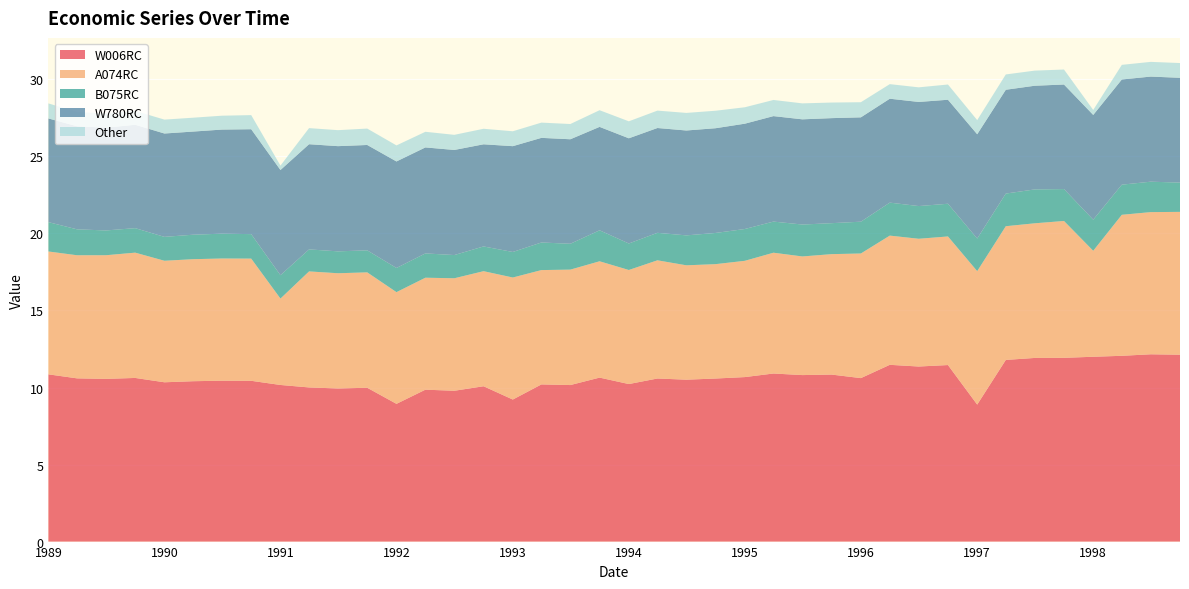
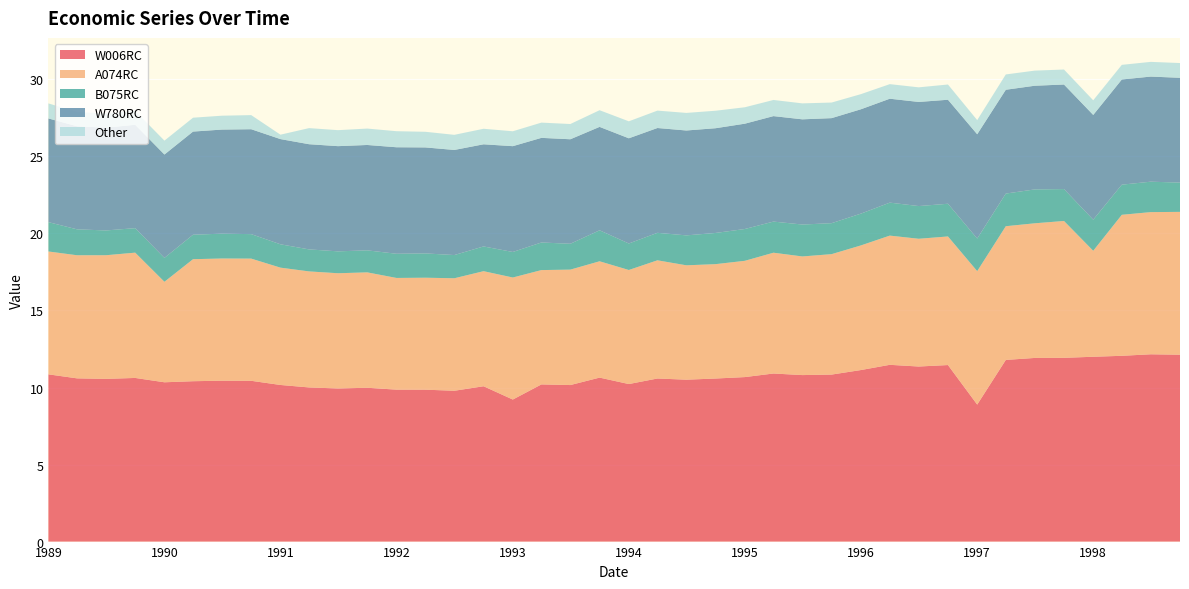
  {
    "W006RC": {
      "1989": 10.9,
      "1990": 10.3,
      "1991": 10.2,
-     "1992": 8.9,
+     "1992": 9.9,
      "1993": 9.2,
      "1994": 10.2,
      "1995": 10.7,
-     "1996": 10.6,
+     "1996": 11.1,
      "1997": 8.9,
      "1998": 12.0
    },
    "A074RC": {
      "1989": 8.0,
-     "1990": 7.9,
-     "1991": 5.6,
+     "1990": 6.5,
+     "1991": 7.6,
      "1992": 7.3,
      "1993": 7.9,
      "1994": 7.4,
      "1995": 7.5,
      "1996": 8.1,
      "1997": 8.7,
      "1998": 6.9
    },
    "Other": {
      "1989": 1.0,
      "1990": 0.9,
      "1991": 0.3,
      "1992": 1.0,
      "1993": 1.0,
      "1994": 1.1,
      "1995": 1.1,
      "1996": 1.0,
      "1997": 0.9,
-     "1998": 0.3
+     "1998": 1.0
    }
  }
